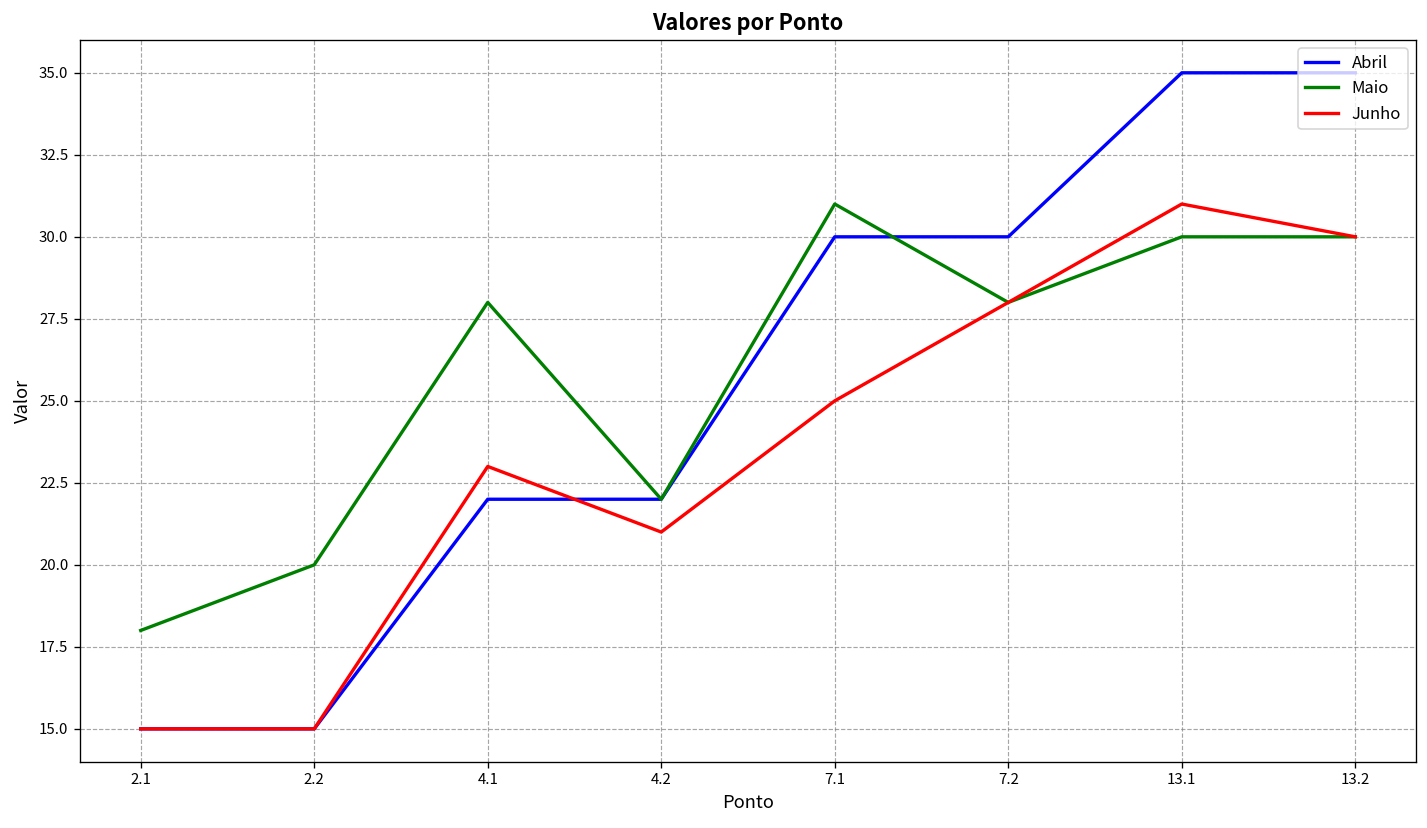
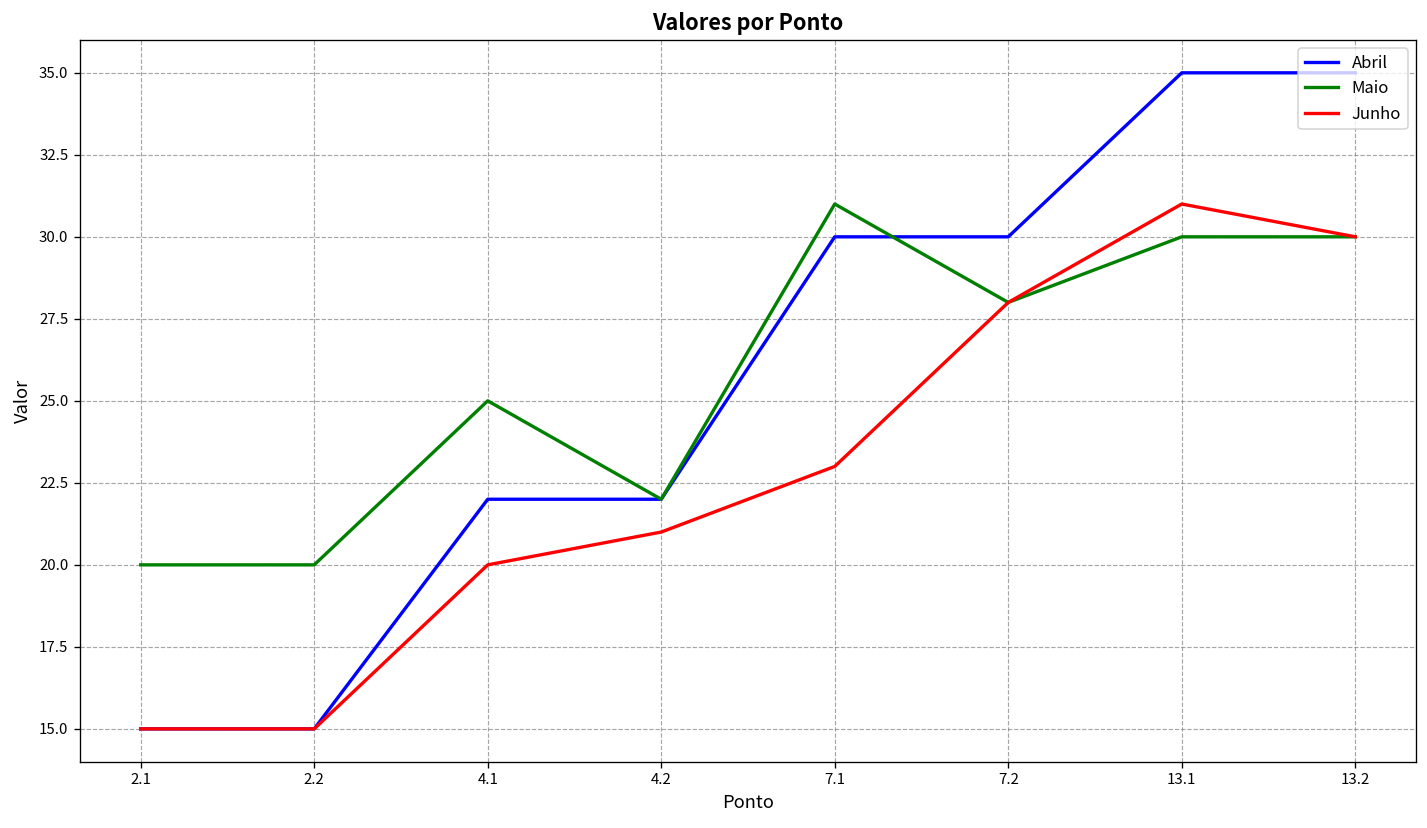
  {
    "Abril": {
      "4.1": 22,
      "7.1": 30,
      "7.2": 30,
      "13.1": 35
    },
    "Maio": {
-     "2.1": 18,
+     "2.1": 20,
      "2.2": 20,
-     "4.1": 28,
+     "4.1": 25,
      "7.1": 31,
      "13.1": 30
    },
    "Junho": {
-     "4.1": 23,
+     "4.1": 20,
      "4.2": 21,
-     "7.1": 25,
+     "7.1": 23,
      "13.1": 31
    }
  }
